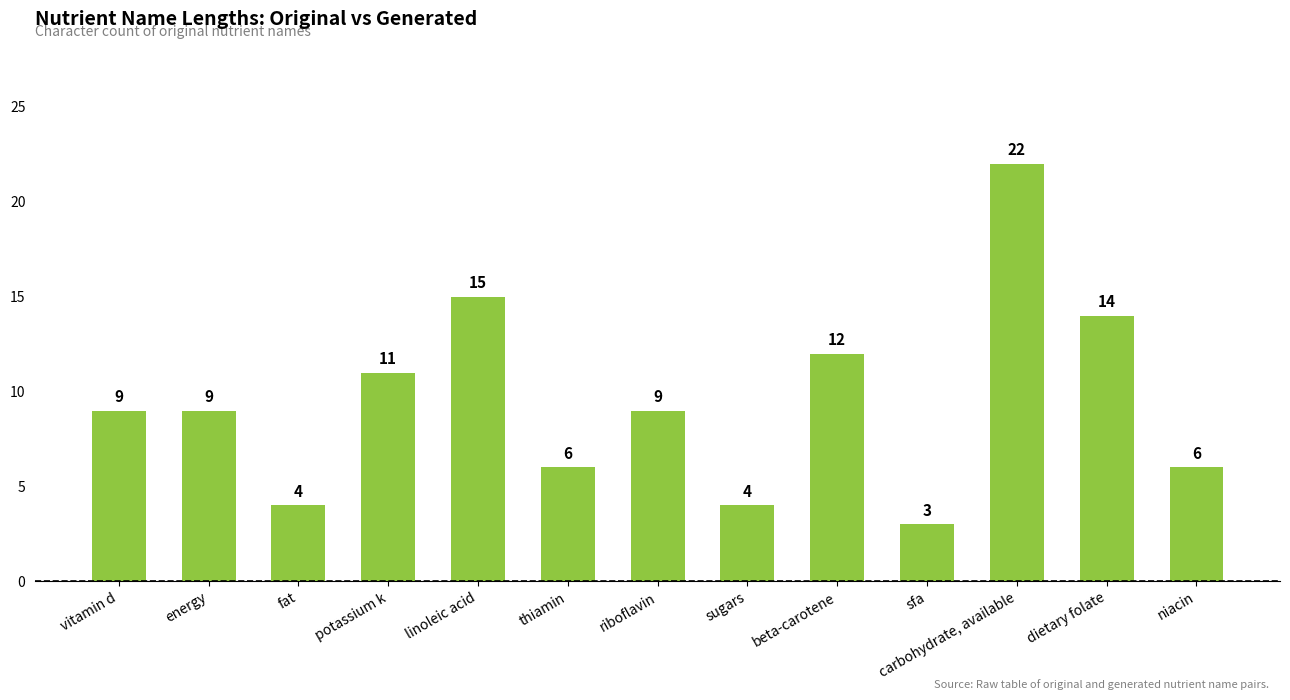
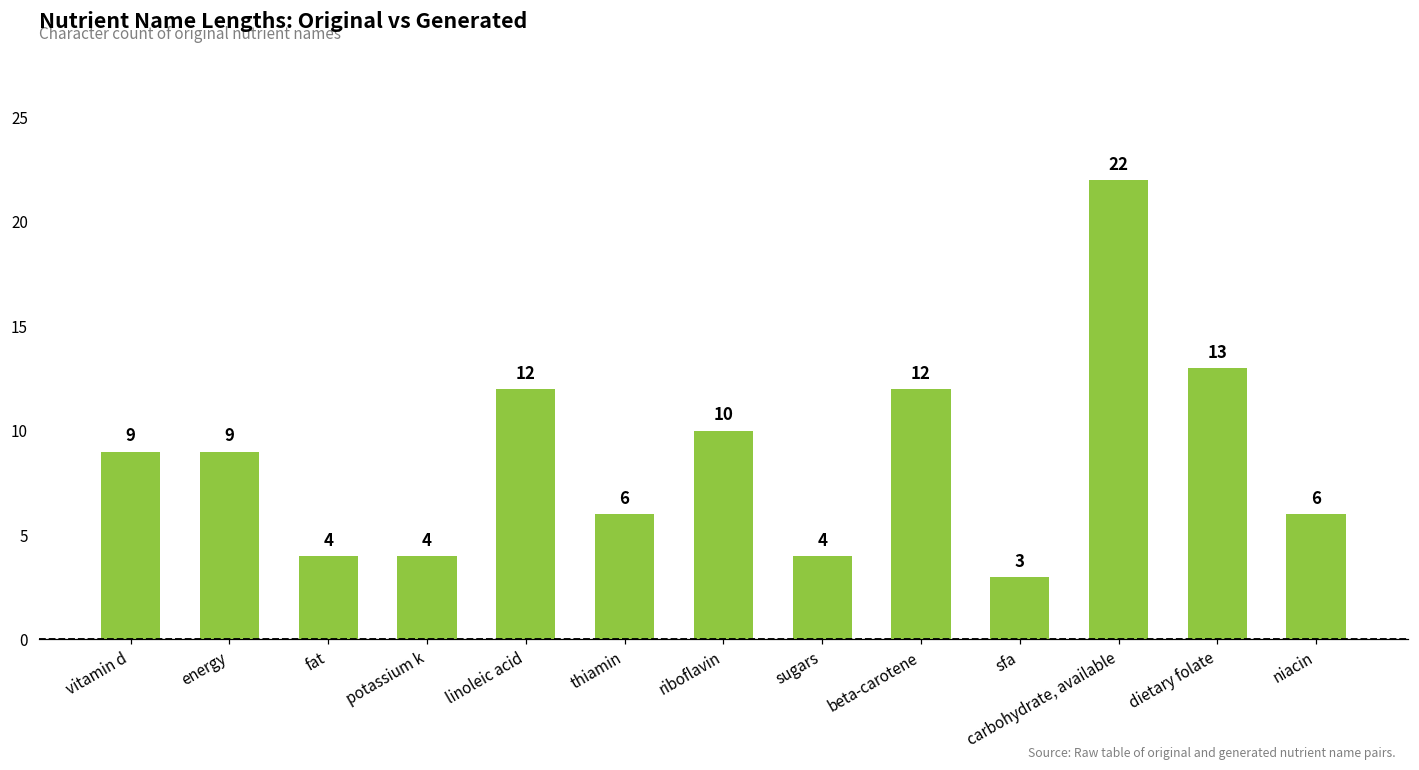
  {
    "vitamin d": 9,
    "energy": 9,
    "fat": 4,
-   "potassium k": 11,
-   "linoleic acid": 15,
+   "potassium k": 4,
+   "linoleic acid": 12,
    "thiamin": 6,
-   "riboflavin": 9,
+   "riboflavin": 10,
    "sugars": 4,
    "beta-carotene": 12,
    "sfa": 3,
    "carbohydrate, available": 22,
-   "dietary folate": 14,
+   "dietary folate": 13,
    "niacin": 6
  }
